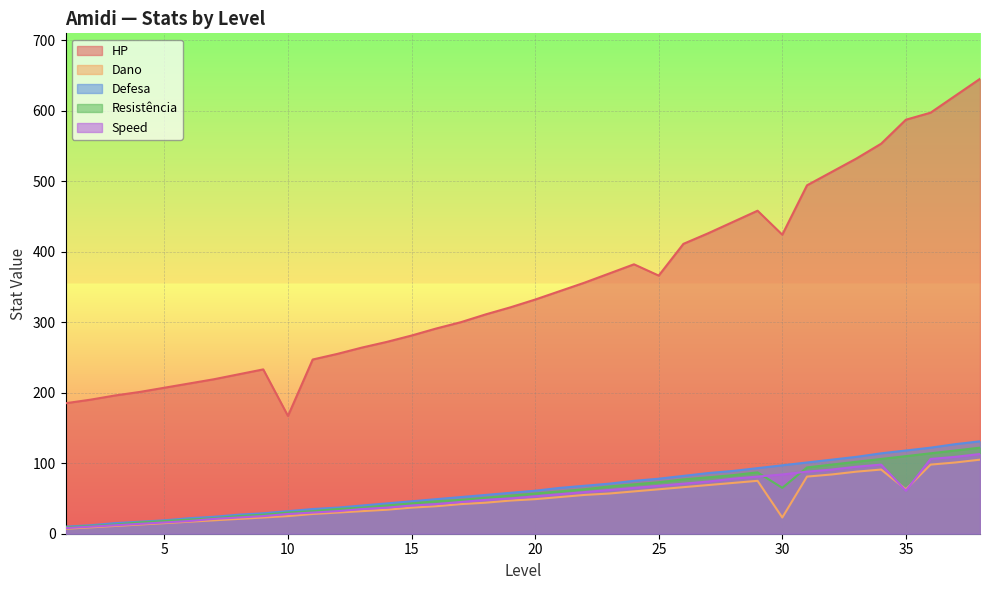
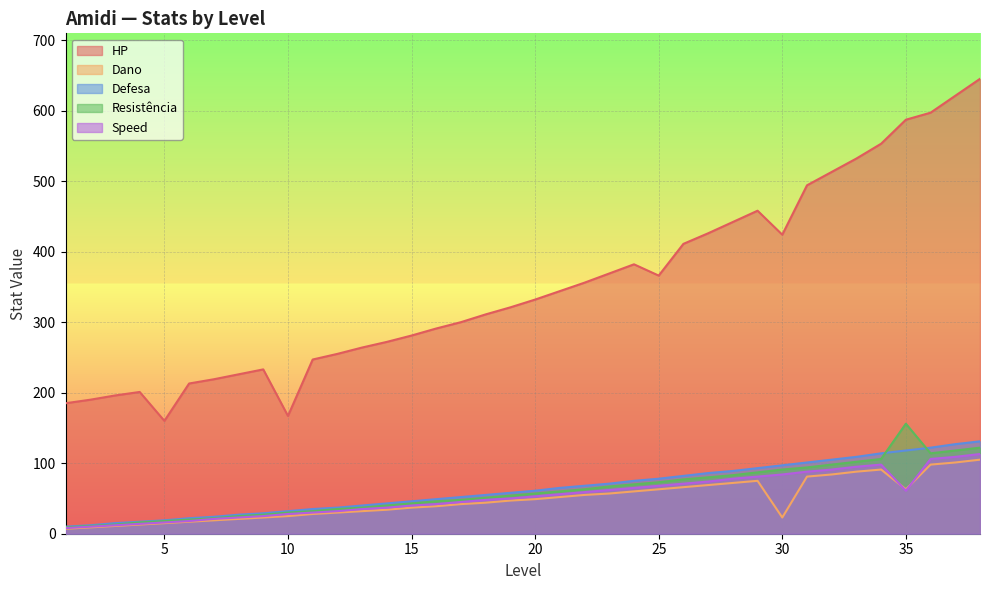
  {
    "HP": {
-     "5": 210,
+     "5": 160,
      "10": 170,
      "15": 280,
      "20": 330,
      "25": 370,
      "30": 420,
      "35": 590
    },
    "Dano": {
      "20": 50,
      "25": 60,
      "30": 20
    },
    "Defesa": {
      "20": 60,
      "25": 80,
      "30": 100,
      "35": 120
    },
    "Resistência": {
      "20": 60,
      "25": 70,
-     "30": 70,
-     "35": 110
+     "30": 90,
+     "35": 160
    },
    "Speed": {
      "20": 50,
      "25": 70,
      "30": 80
    }
  }
